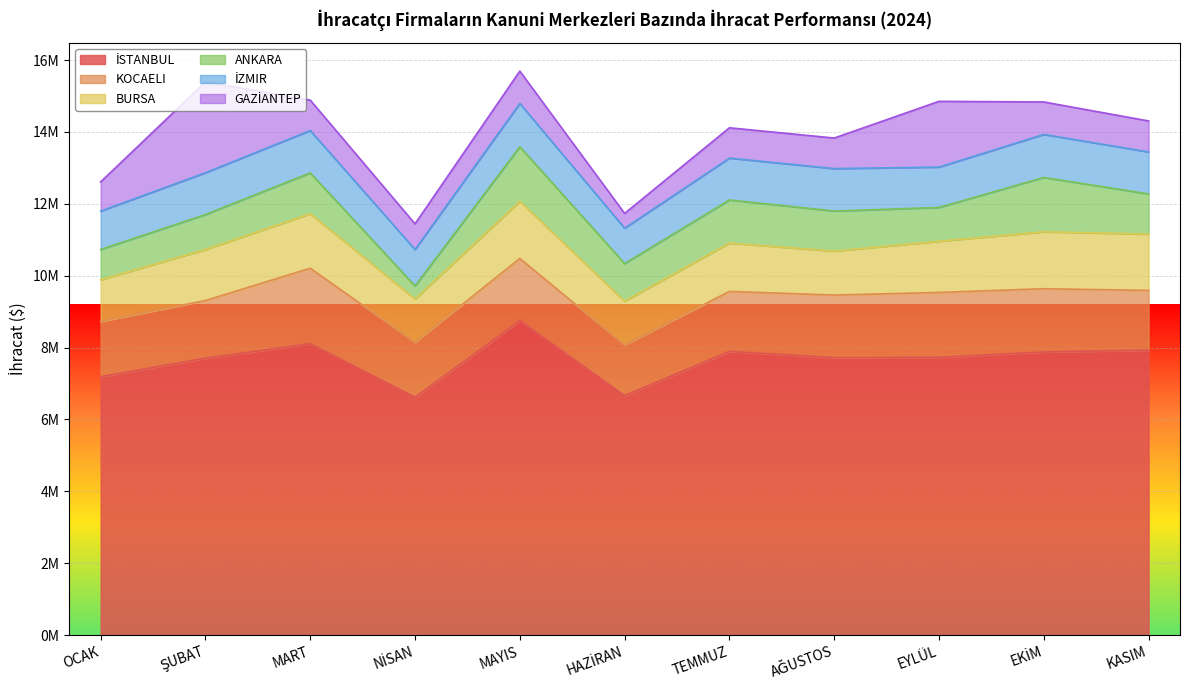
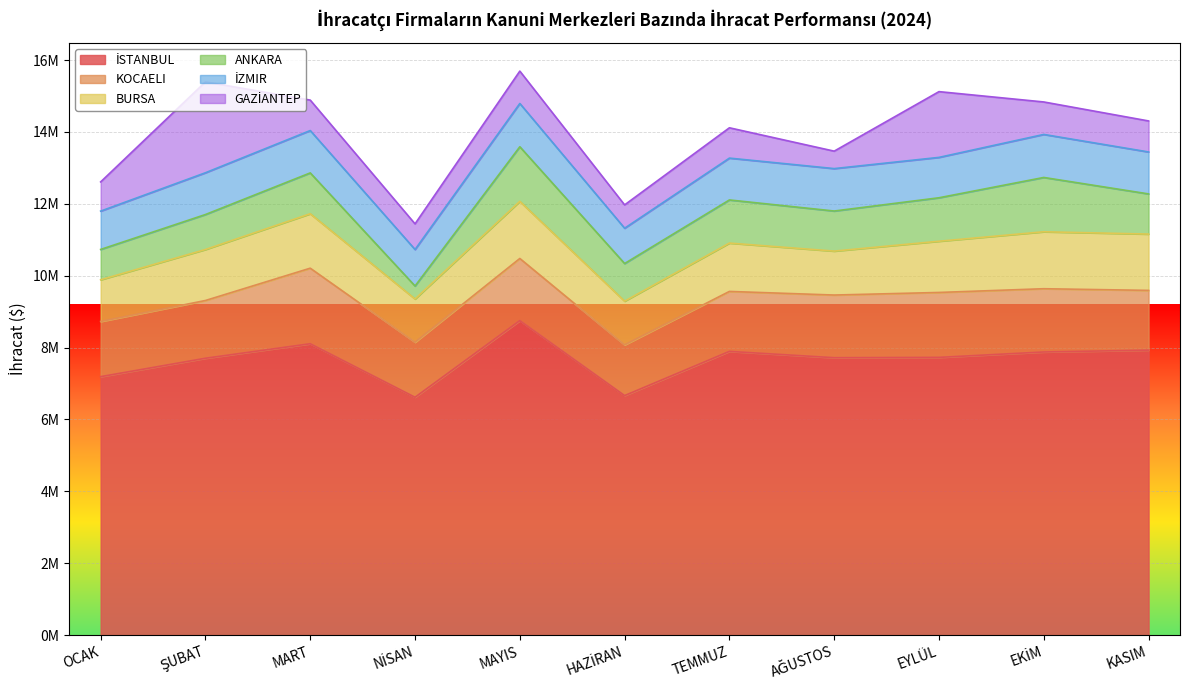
  {
    "ANKARA": {
      "OCAK": 800000,
      "ŞUBAT": 1000000,
      "MART": 1100000,
      "NİSAN": 400000,
      "MAYIS": 1500000,
      "HAZİRAN": 1000000,
      "TEMMUZ": 1200000,
      "AĞUSTOS": 1100000,
-     "EYLÜL": 900000,
+     "EYLÜL": 1200000,
      "EKİM": 1500000,
      "KASIM": 1100000
    },
    "İZMIR": {
      "OCAK": 1100000,
      "ŞUBAT": 1200000,
      "MART": 1200000,
      "NİSAN": 1000000,
      "MAYIS": 1200000,
      "HAZİRAN": 1000000,
      "TEMMUZ": 1200000,
      "AĞUSTOS": 1200000,
      "EYLÜL": 1100000,
      "EKİM": 1200000,
      "KASIM": 1200000
    },
    "GAZİANTEP": {
      "OCAK": 800000,
      "MART": 800000,
      "NİSAN": 700000,
      "MAYIS": 900000,
-     "HAZİRAN": 400000,
+     "HAZİRAN": 600000,
      "TEMMUZ": 800000,
-     "AĞUSTOS": 800000,
+     "AĞUSTOS": 500000,
      "EYLÜL": 1800000,
      "EKİM": 900000,
      "KASIM": 900000
    }
  }
